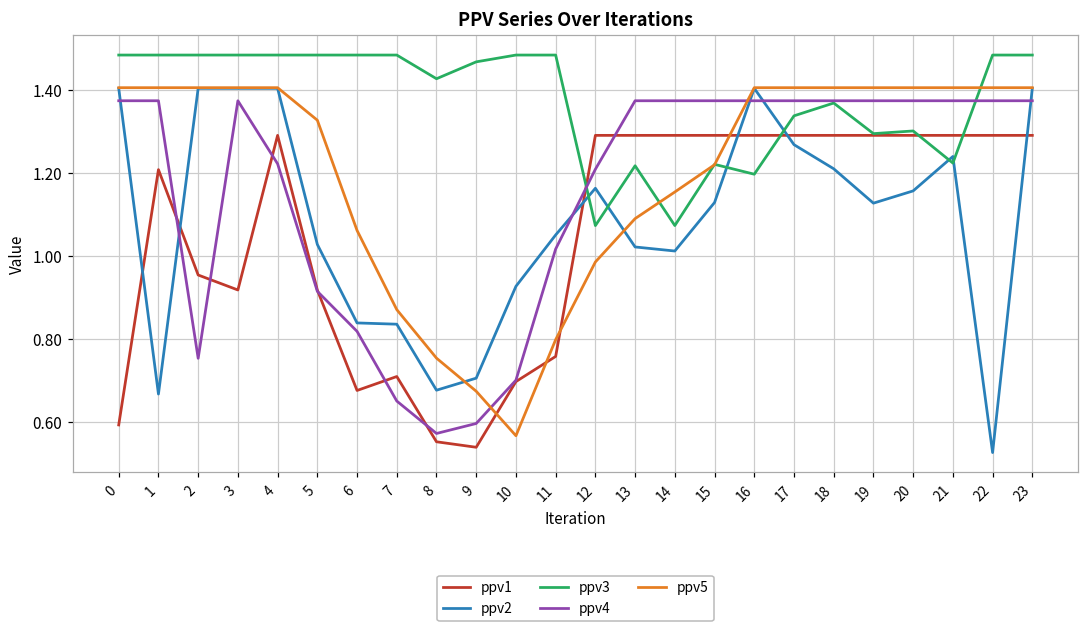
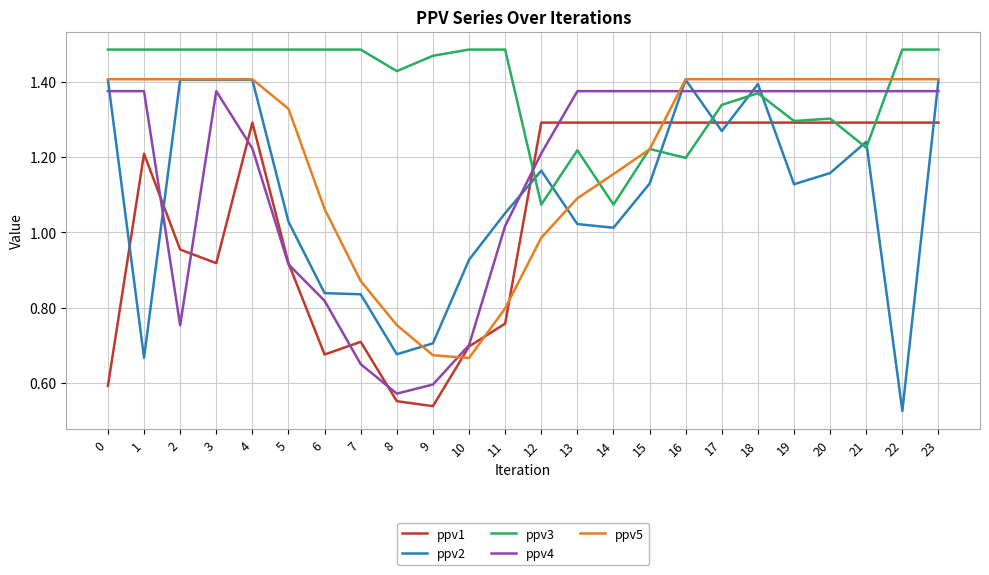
  {
    "ppv1": {
      "0": 0.59,
      "1": 1.21,
      "2": 0.95,
      "3": 0.92,
      "4": 1.29,
      "6": 0.68,
      "7": 0.71,
      "8": 0.55,
      "9": 0.54,
      "11": 0.76,
      "12": 1.29,
      "13": 1.29,
      "14": 1.29,
      "15": 1.29,
      "16": 1.29,
      "17": 1.29,
      "18": 1.29,
      "20": 1.29,
      "21": 1.29,
      "22": 1.29,
      "23": 1.29
    },
    "ppv2": {
      "1": 0.67,
      "5": 1.03,
      "6": 0.84,
      "7": 0.84,
      "8": 0.68,
      "9": 0.71,
      "10": 0.93,
      "11": 1.05,
      "12": 1.16,
      "13": 1.02,
      "14": 1.01,
      "15": 1.13,
      "17": 1.27,
-     "18": 1.21,
+     "18": 1.39,
      "19": 1.13,
      "20": 1.16,
      "21": 1.24,
      "22": 0.53
    },
    "ppv3": {
      "0": 1.48,
      "1": 1.48,
      "2": 1.48,
      "3": 1.48,
      "4": 1.48,
      "5": 1.48,
      "6": 1.48,
      "7": 1.48,
      "8": 1.43,
      "9": 1.47,
      "10": 1.48,
      "11": 1.48,
      "12": 1.07,
      "13": 1.22,
      "14": 1.07,
      "16": 1.20,
      "17": 1.34,
      "20": 1.30,
      "21": 1.22,
      "22": 1.48,
      "23": 1.48
    },
    "ppv4": {
      "0": 1.37,
      "1": 1.37,
      "2": 0.75,
      "3": 1.37,
      "4": 1.22,
      "6": 0.82,
      "7": 0.65,
      "8": 0.57,
      "9": 0.60,
      "11": 1.02,
      "12": 1.21,
      "13": 1.37,
      "14": 1.37,
      "15": 1.37,
      "16": 1.37,
      "17": 1.37,
      "19": 1.37,
      "20": 1.37,
      "21": 1.37,
      "22": 1.37,
      "23": 1.37
    },
    "ppv5": {
      "1": 1.41,
      "5": 1.33,
      "6": 1.06,
      "7": 0.87,
      "8": 0.75,
      "9": 0.67,
-     "10": 0.57,
+     "10": 0.67,
      "11": 0.80,
      "12": 0.99,
      "13": 1.09,
      "14": 1.15,
      "17": 1.41,
      "18": 1.41,
      "19": 1.41,
      "20": 1.41,
      "21": 1.41,
      "22": 1.41
    }
  }
